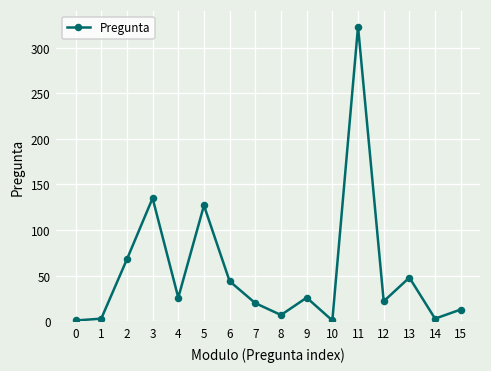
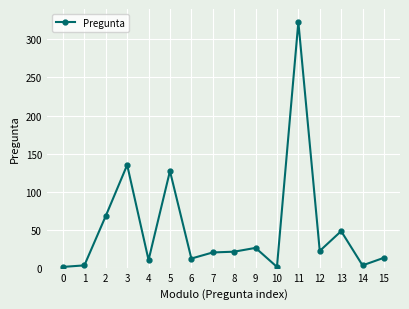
  {
    "0": 0,
    "1": 0,
    "2": 70,
    "3": 140,
-   "4": 30,
+   "4": 10,
    "5": 130,
-   "6": 40,
+   "6": 10,
    "7": 20,
-   "8": 10,
+   "8": 20,
    "9": 30,
    "10": 0,
    "11": 320,
    "12": 20,
    "13": 50,
    "14": 0,
    "15": 10
  }
